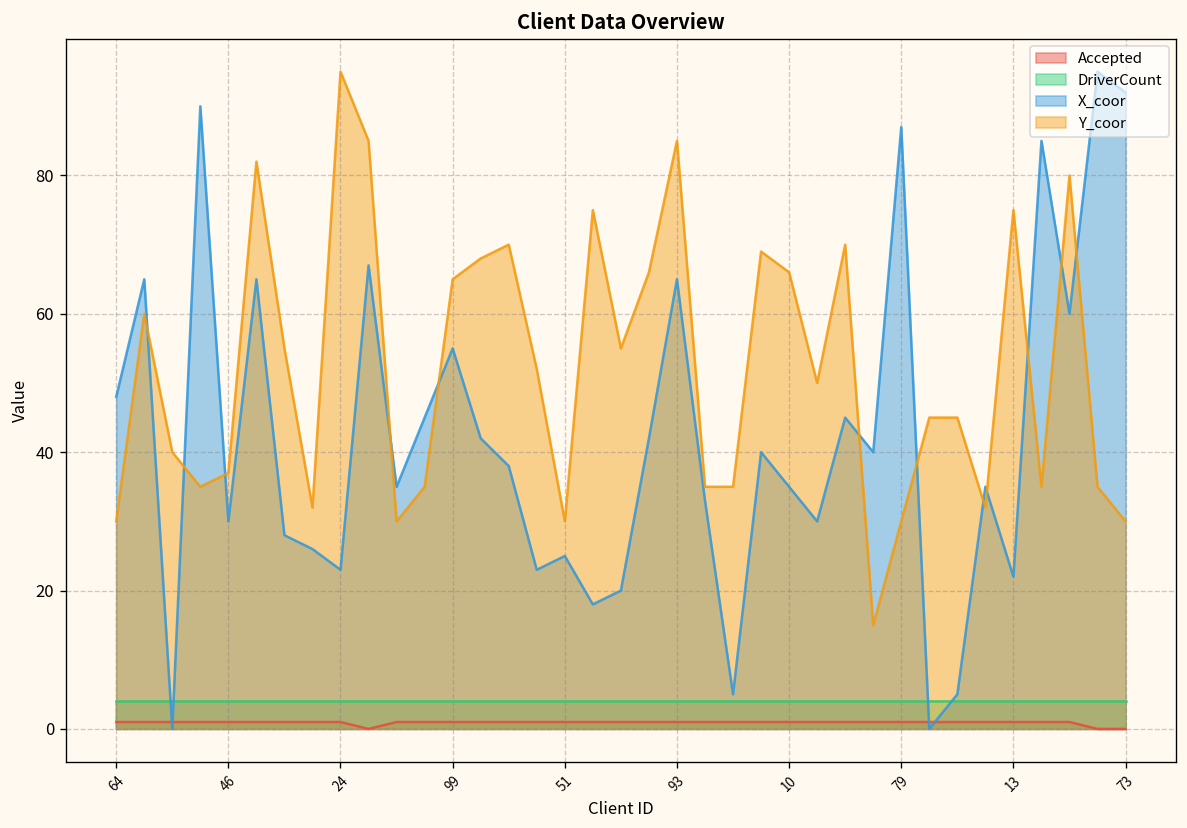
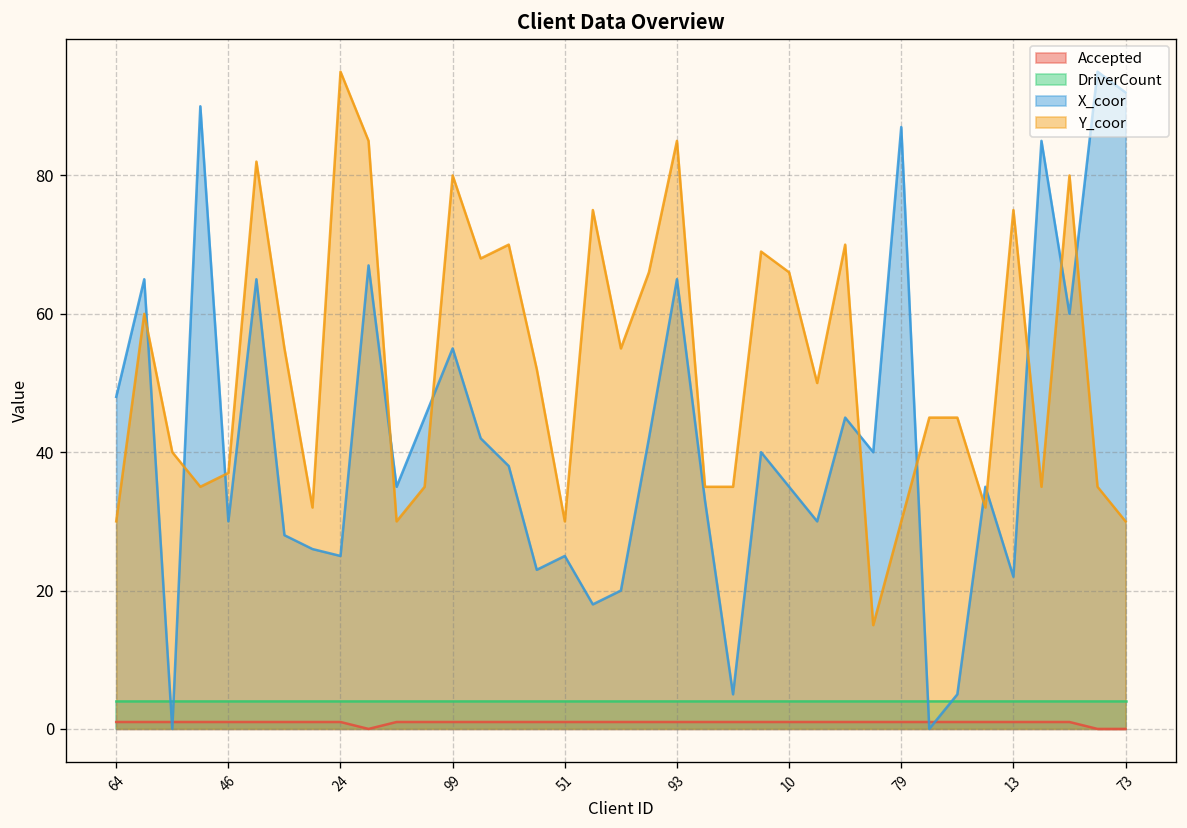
  {
    "Accepted": {
      "64": 1,
      "46": 1,
      "24": 1,
      "99": 1,
      "51": 1,
      "93": 1,
      "79": 1,
      "73": 0
    },
    "DriverCount": {
      "64": 4,
      "46": 4,
      "24": 4,
      "99": 4,
      "51": 4,
      "93": 4,
      "79": 4,
      "73": 4
    },
    "X_coor": {
      "64": 48,
      "46": 30,
-     "24": 23,
+     "24": 25,
      "99": 55,
      "51": 25,
      "93": 65,
      "79": 87
    },
    "Y_coor": {
      "64": 30,
      "46": 37,
      "24": 95,
-     "99": 65,
+     "99": 80,
      "51": 30,
      "93": 85,
      "79": 30,
      "73": 30
    }
  }
